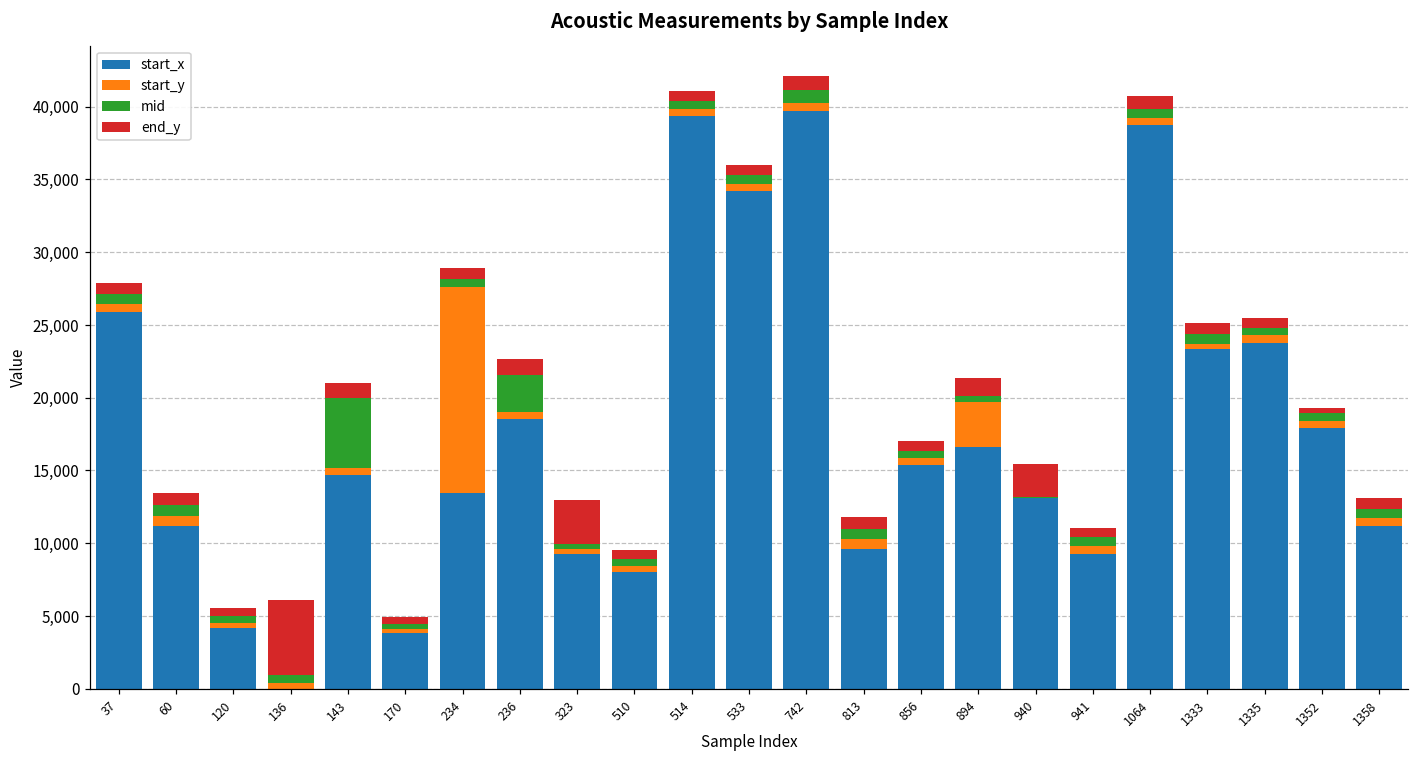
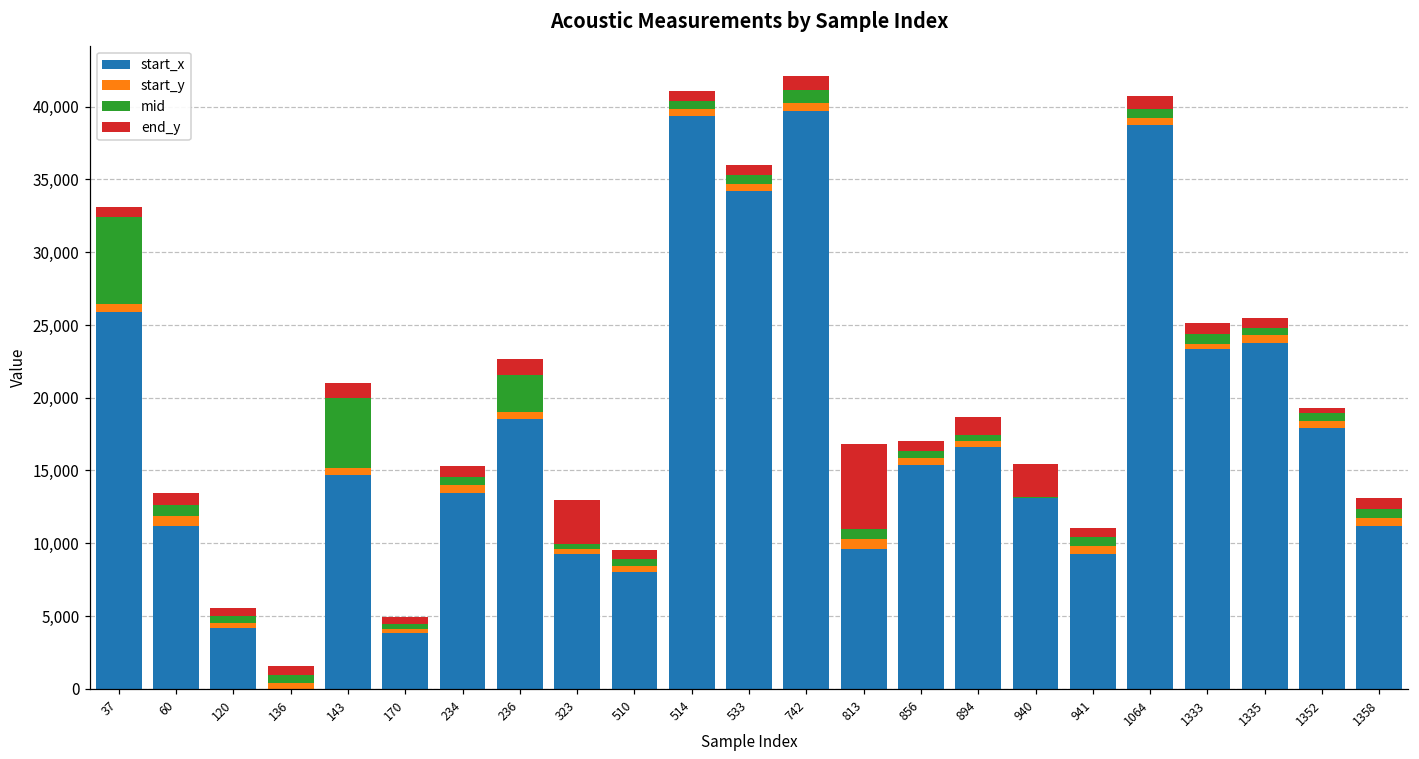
  {
    "start_x": {
      "37": "25,900",
      "60": "11,200",
      "120": "4,200",
      "136": "0",
      "143": "14,700",
      "170": "3,800",
      "234": "13,400",
      "236": "18,600",
      "323": "9,300",
      "510": "8,000",
      "514": "39,400",
      "533": "34,200",
      "742": "39,700",
      "813": "9,600",
      "856": "15,400",
      "894": "16,600",
      "940": "13,100",
      "941": "9,300",
      "1064": "38,700",
      "1333": "23,400",
      "1335": "23,800",
      "1352": "17,900",
      "1358": "11,200"
    },
    "start_y": {
      "37": "500",
      "60": "700",
      "120": "400",
      "136": "400",
      "143": "400",
      "170": "200",
-     "234": "14,200",
+     "234": "500",
      "236": "500",
      "323": "300",
      "510": "400",
      "514": "500",
      "533": "500",
      "742": "600",
      "813": "700",
      "856": "500",
-     "894": "3,000",
+     "894": "400",
      "940": "0",
      "941": "500",
      "1064": "500",
      "1333": "300",
      "1335": "500",
      "1352": "500",
      "1358": "500"
    },
    "mid": {
-     "37": "700",
+     "37": "5,900",
      "60": "700",
      "120": "500",
      "136": "600",
      "143": "4,900",
      "170": "400",
      "234": "600",
      "236": "2,500",
      "323": "300",
      "510": "500",
      "514": "600",
      "533": "600",
      "742": "800",
      "813": "700",
      "856": "500",
      "894": "400",
      "941": "600",
      "1064": "600",
      "1333": "700",
      "1335": "500",
      "1352": "500",
      "1358": "600"
    },
    "end_y": {
      "37": "800",
      "60": "800",
      "120": "500",
-     "136": "5,200",
+     "136": "600",
      "143": "1,000",
      "170": "500",
      "234": "700",
      "236": "1,100",
      "323": "3,000",
      "510": "600",
      "514": "600",
      "533": "700",
      "742": "1,000",
-     "813": "800",
+     "813": "5,800",
      "856": "700",
      "894": "1,300",
      "940": "2,300",
      "941": "700",
      "1064": "900",
      "1333": "800",
      "1335": "700",
      "1352": "300",
      "1358": "800"
    }
  }
